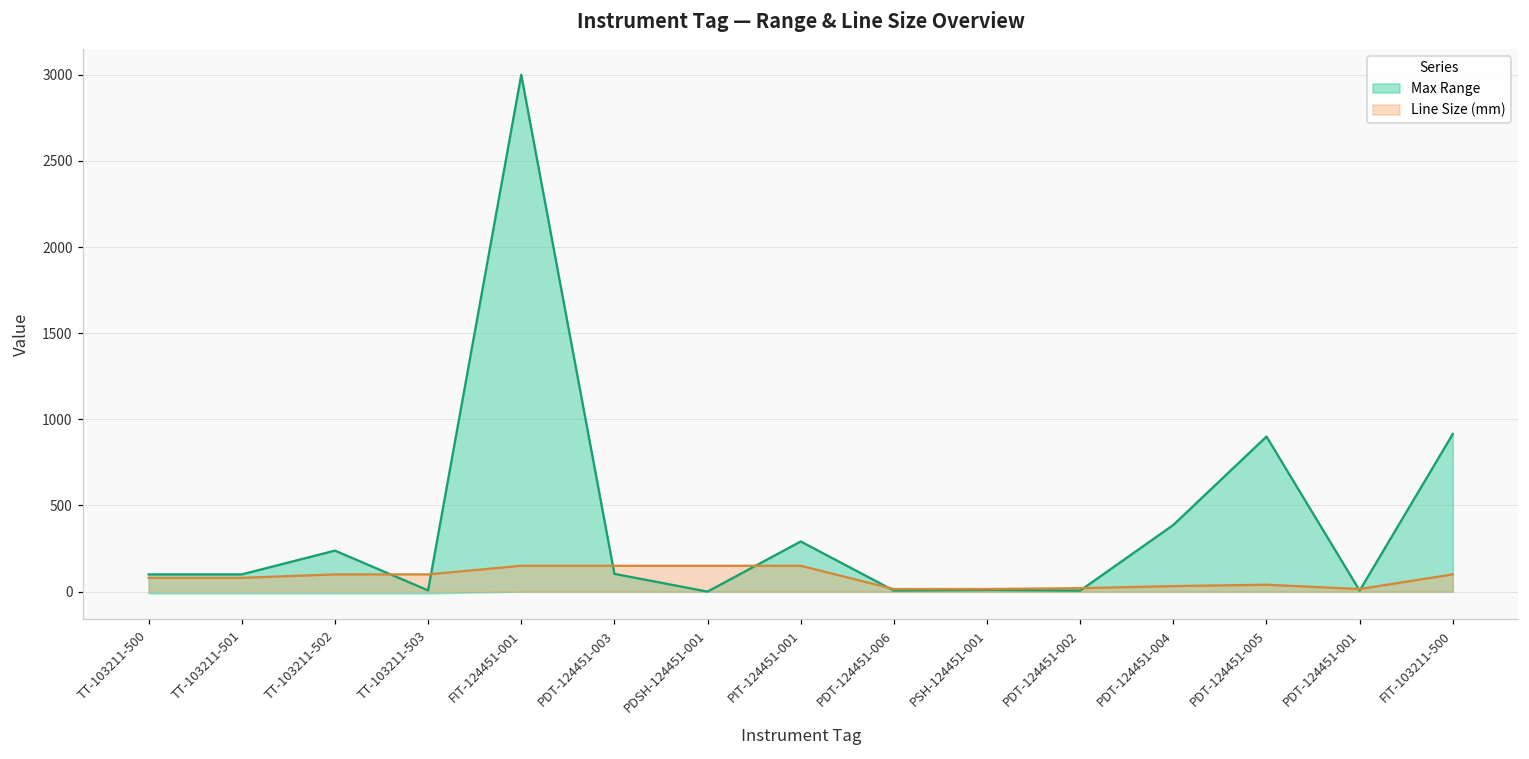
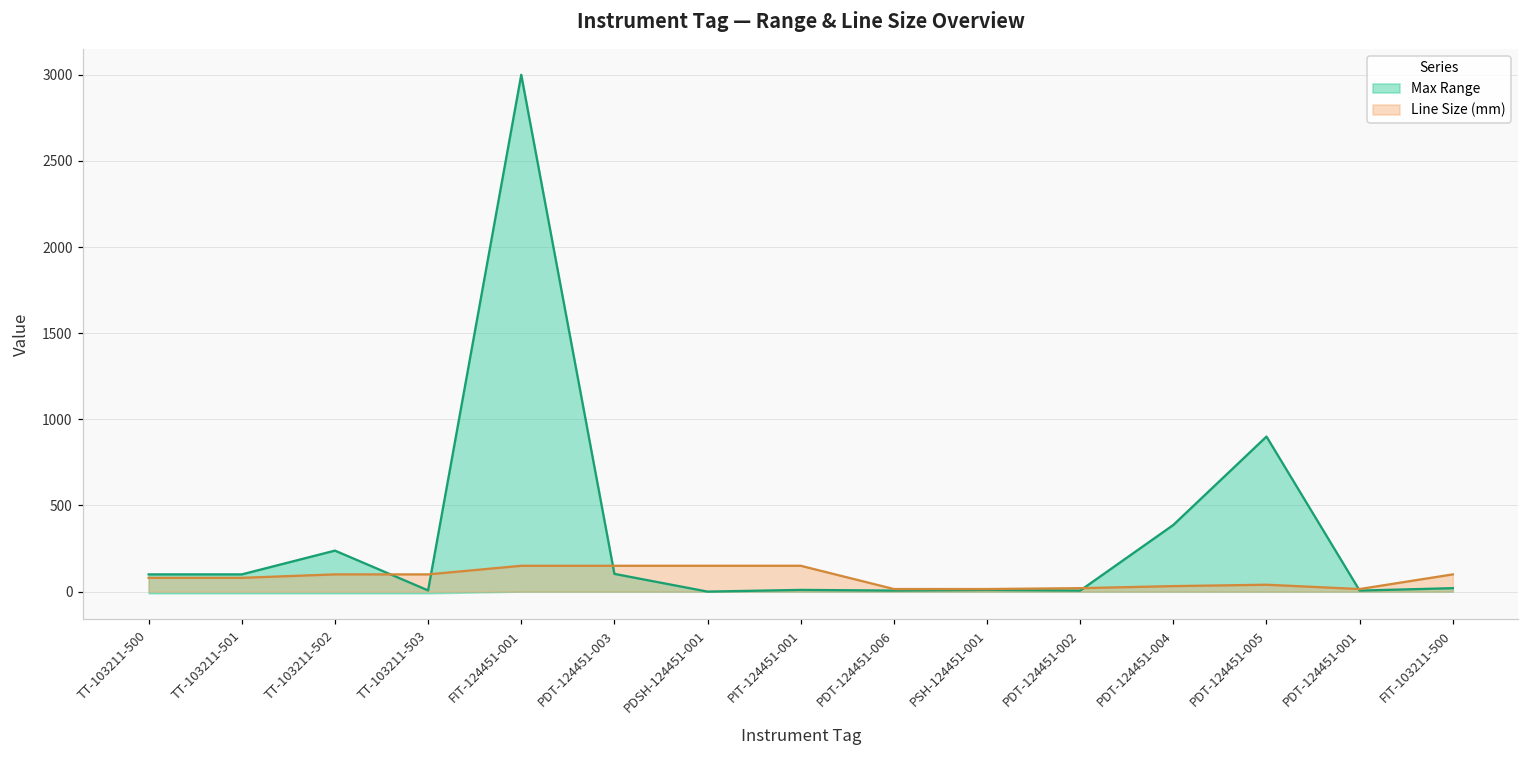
  {
    "Max Range": {
      "TT-103211-500": 100,
      "TT-103211-501": 100,
      "TT-103211-502": 240,
      "TT-103211-503": 10,
      "FIT-124451-001": 3000,
      "PDT-124451-003": 100,
      "PDSH-124451-001": 0,
-     "PIT-124451-001": 290,
+     "PIT-124451-001": 10,
      "PDT-124451-004": 390,
      "PDT-124451-005": 900,
-     "FIT-103211-500": 920
+     "FIT-103211-500": 20
    },
    "Line Size (mm)": {
      "TT-103211-500": 80,
      "TT-103211-501": 80,
      "TT-103211-502": 100,
      "TT-103211-503": 100,
      "FIT-124451-001": 150,
      "PDT-124451-003": 150,
      "PDSH-124451-001": 150,
      "PIT-124451-001": 150,
      "PDT-124451-004": 30,
      "PDT-124451-005": 40,
      "FIT-103211-500": 100
    }
  }
